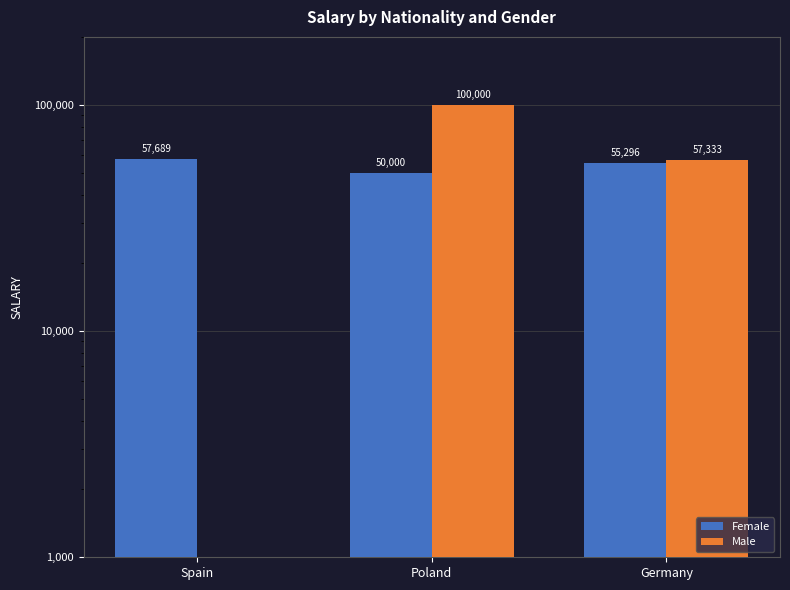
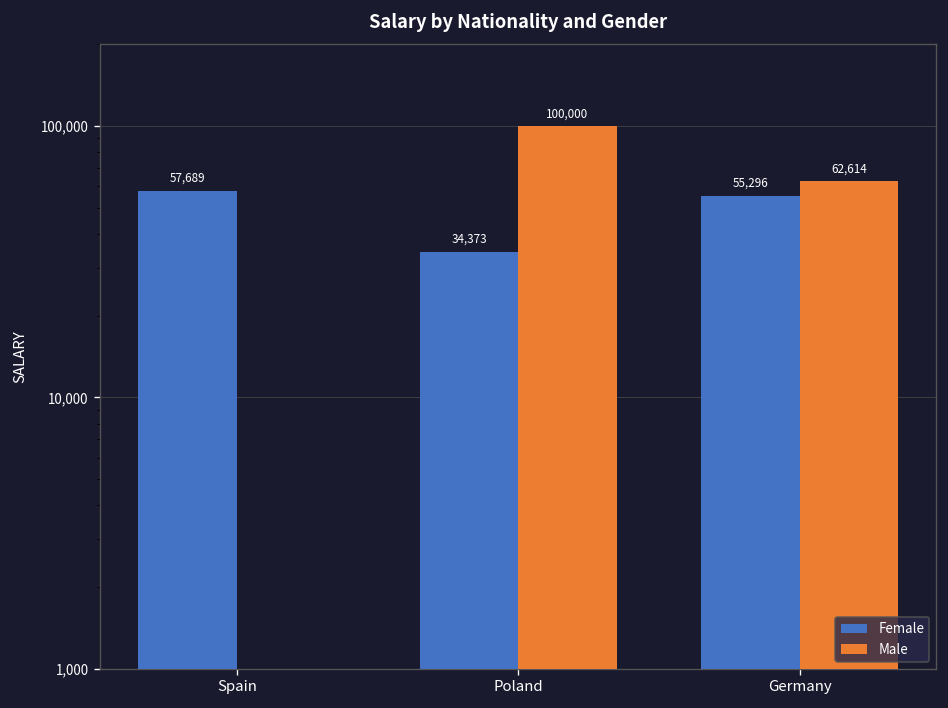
  {
    "Female": {
      "Spain": "57,689",
-     "Poland": "50,000",
+     "Poland": "34,373",
      "Germany": "55,296"
    },
    "Male": {
      "Poland": "100,000",
-     "Germany": "57,333"
+     "Germany": "62,614"
    }
  }
